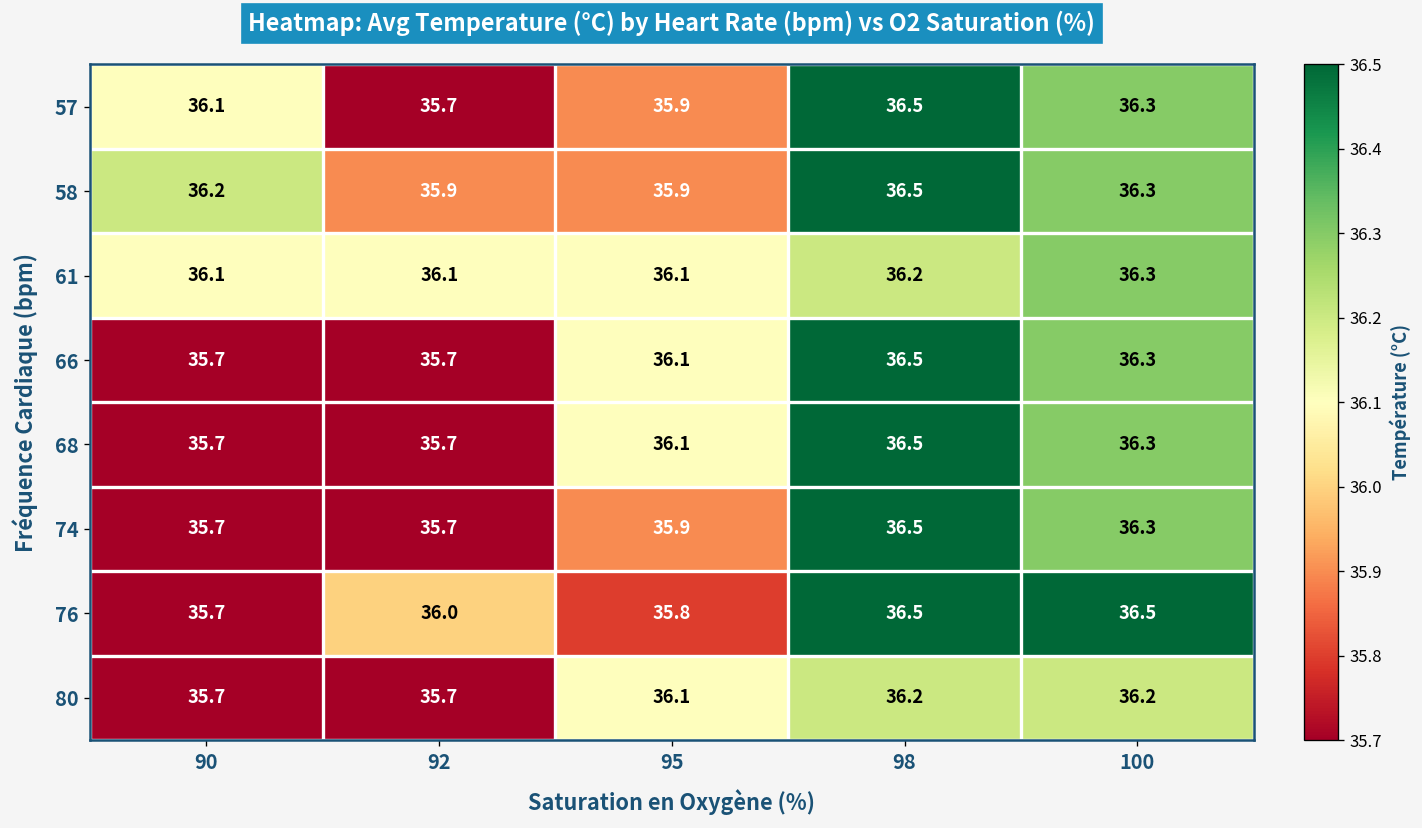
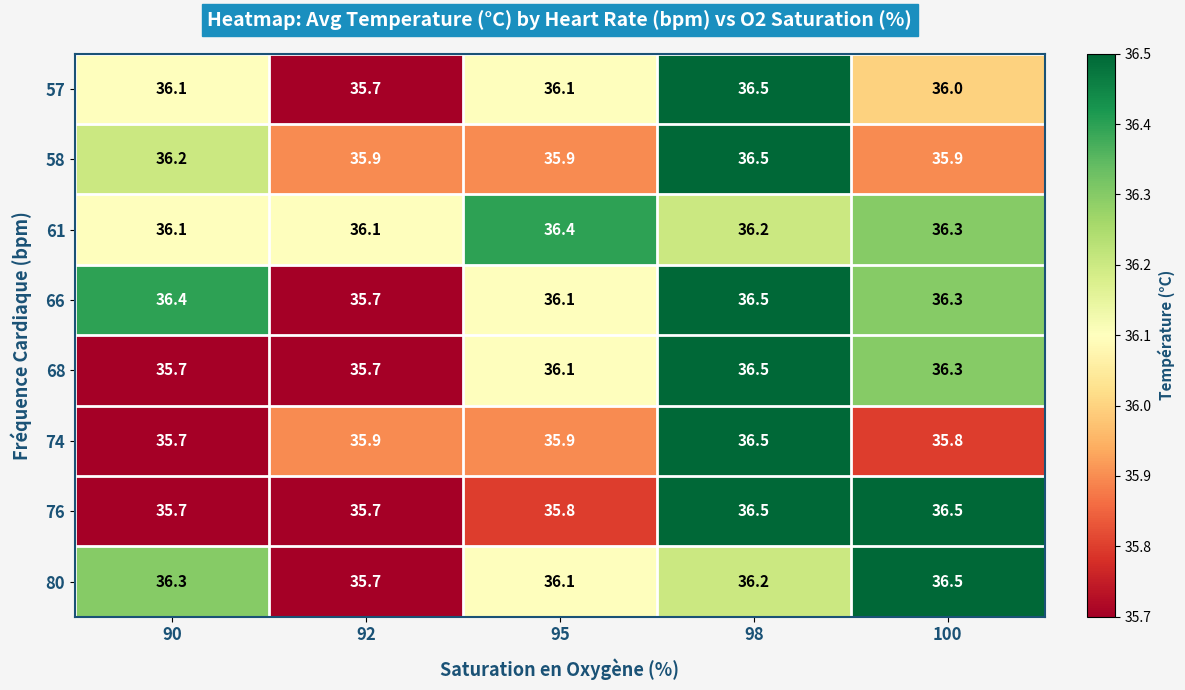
  {
    "57": {
      "90": 36.1,
      "92": 35.7,
-     "95": 35.9,
+     "95": 36.1,
      "98": 36.5,
-     "100": 36.3
+     "100": 36.0
    },
    "58": {
      "90": 36.2,
      "92": 35.9,
      "95": 35.9,
      "98": 36.5,
-     "100": 36.3
+     "100": 35.9
    },
    "61": {
      "90": 36.1,
      "92": 36.1,
-     "95": 36.1,
+     "95": 36.4,
      "98": 36.2,
      "100": 36.3
    },
    "66": {
-     "90": 35.7,
+     "90": 36.4,
      "92": 35.7,
      "95": 36.1,
      "98": 36.5,
      "100": 36.3
    },
    "68": {
      "90": 35.7,
      "92": 35.7,
      "95": 36.1,
      "98": 36.5,
      "100": 36.3
    },
    "74": {
      "90": 35.7,
-     "92": 35.7,
+     "92": 35.9,
      "95": 35.9,
      "98": 36.5,
-     "100": 36.3
+     "100": 35.8
    },
    "76": {
      "90": 35.7,
-     "92": 36.0,
+     "92": 35.7,
      "95": 35.8,
      "98": 36.5,
      "100": 36.5
    },
    "80": {
-     "90": 35.7,
+     "90": 36.3,
      "92": 35.7,
      "95": 36.1,
      "98": 36.2,
-     "100": 36.2
+     "100": 36.5
    }
  }
